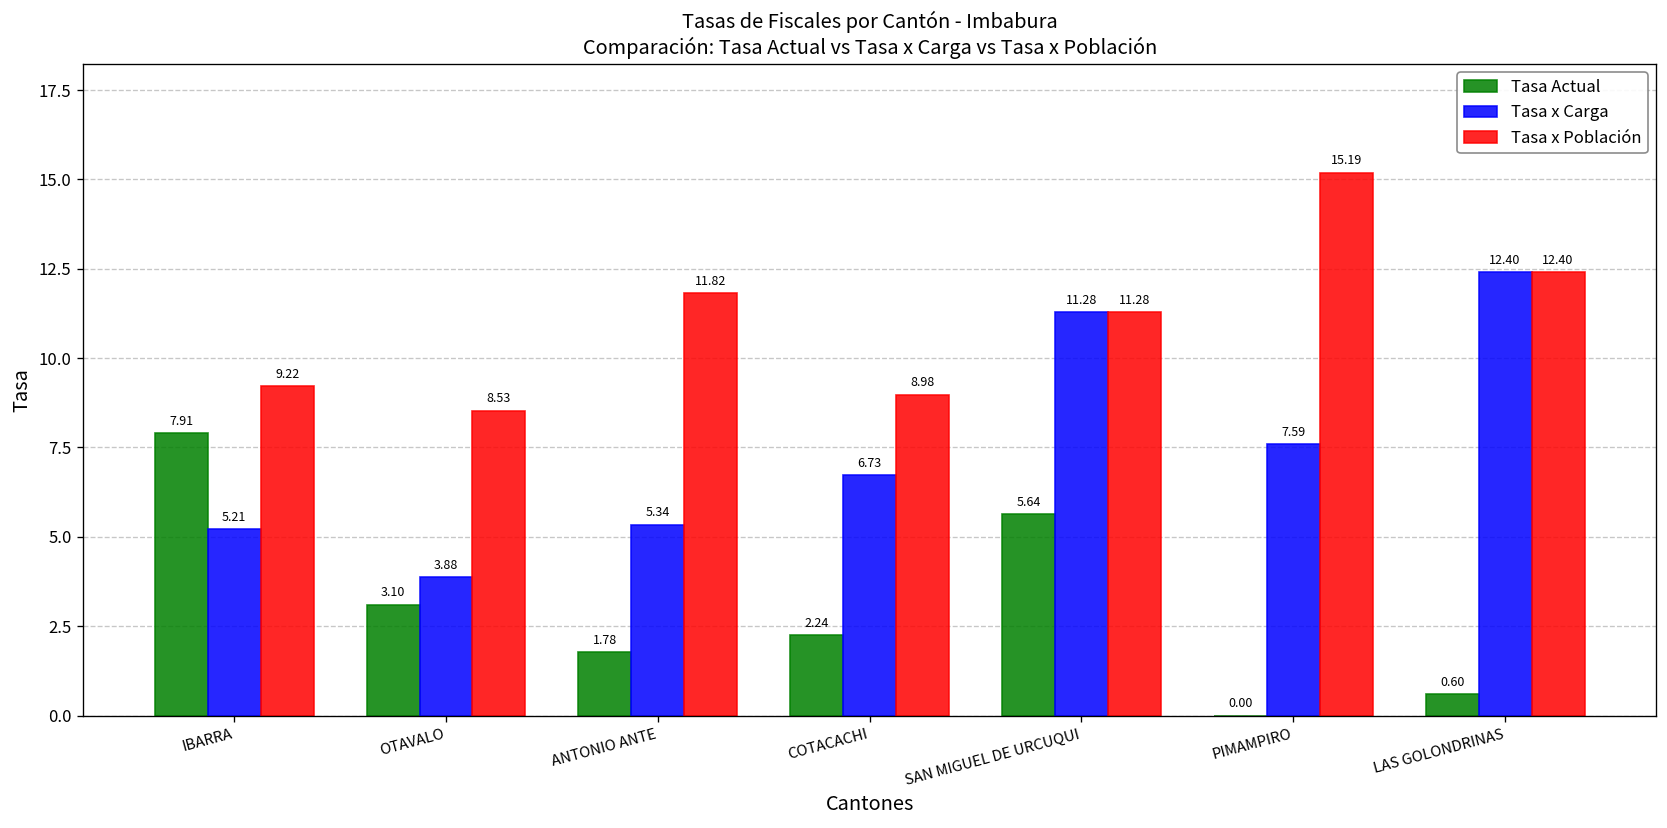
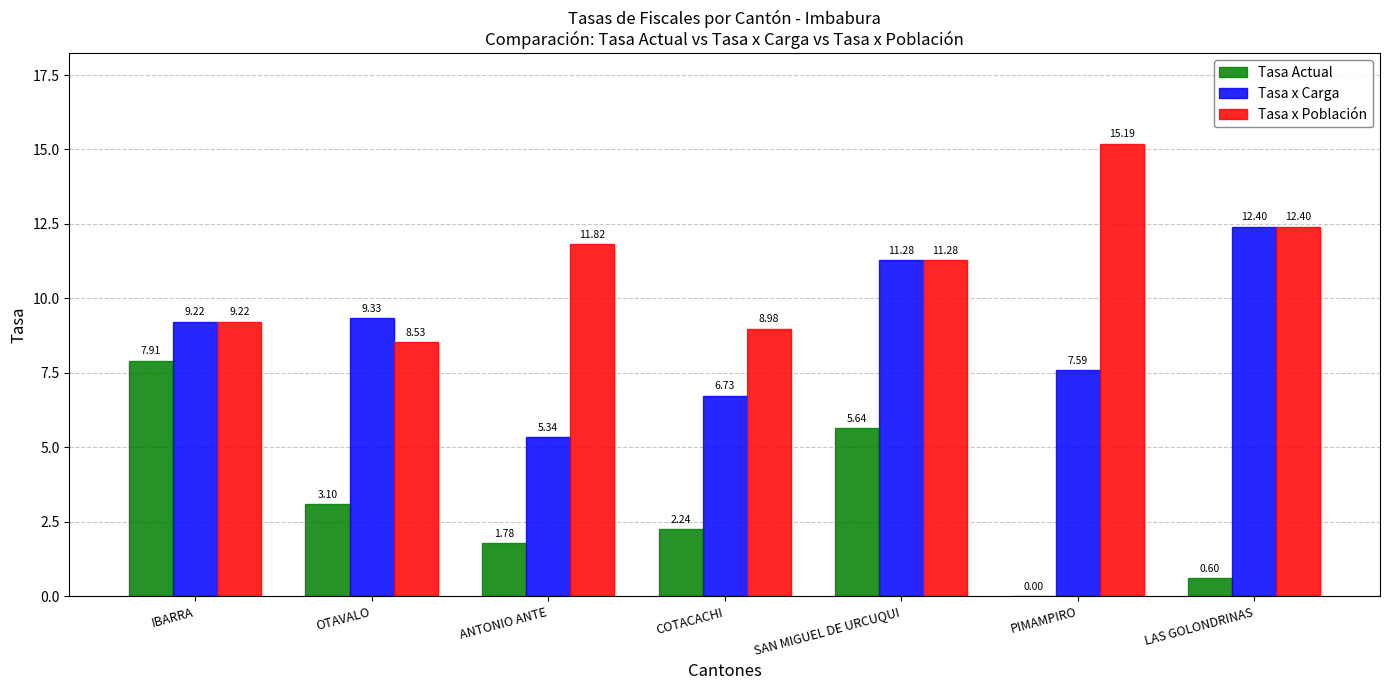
  {
    "Tasa Actual": {
      "IBARRA": 7.91,
      "OTAVALO": 3.10,
      "ANTONIO ANTE": 1.78,
      "COTACACHI": 2.24,
      "SAN MIGUEL DE URCUQUI": 5.64,
      "PIMAMPIRO": 0.00,
      "LAS GOLONDRINAS": 0.60
    },
    "Tasa x Carga": {
-     "IBARRA": 5.21,
-     "OTAVALO": 3.88,
+     "IBARRA": 9.22,
+     "OTAVALO": 9.33,
      "ANTONIO ANTE": 5.34,
      "COTACACHI": 6.73,
      "SAN MIGUEL DE URCUQUI": 11.28,
      "PIMAMPIRO": 7.59,
      "LAS GOLONDRINAS": 12.40
    },
    "Tasa x Población": {
      "IBARRA": 9.22,
      "OTAVALO": 8.53,
      "ANTONIO ANTE": 11.82,
      "COTACACHI": 8.98,
      "SAN MIGUEL DE URCUQUI": 11.28,
      "PIMAMPIRO": 15.19,
      "LAS GOLONDRINAS": 12.40
    }
  }
